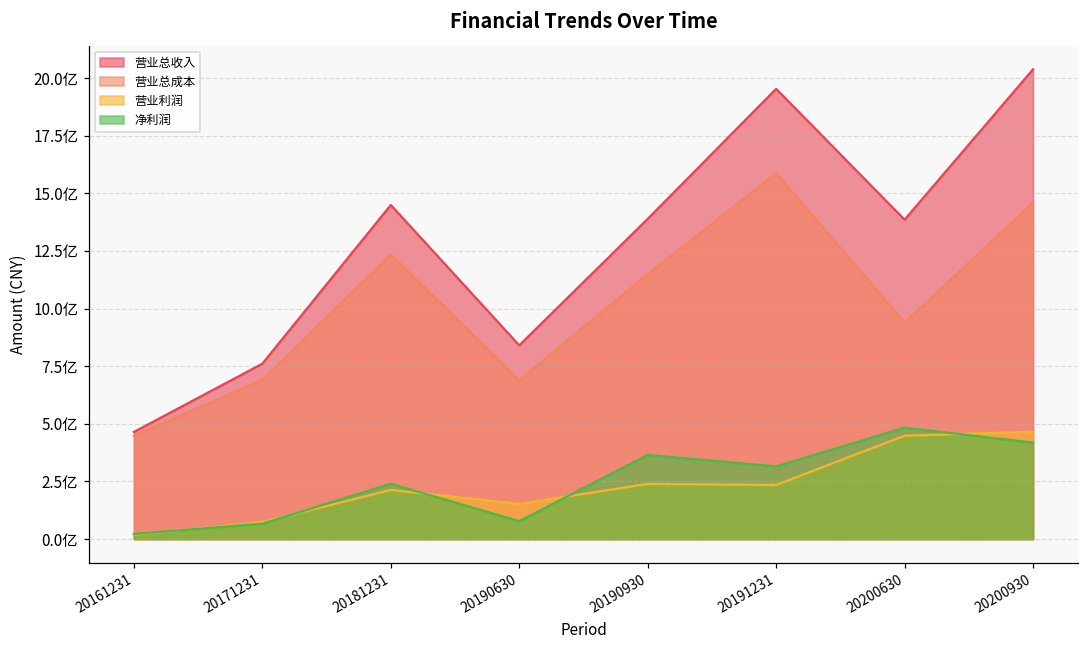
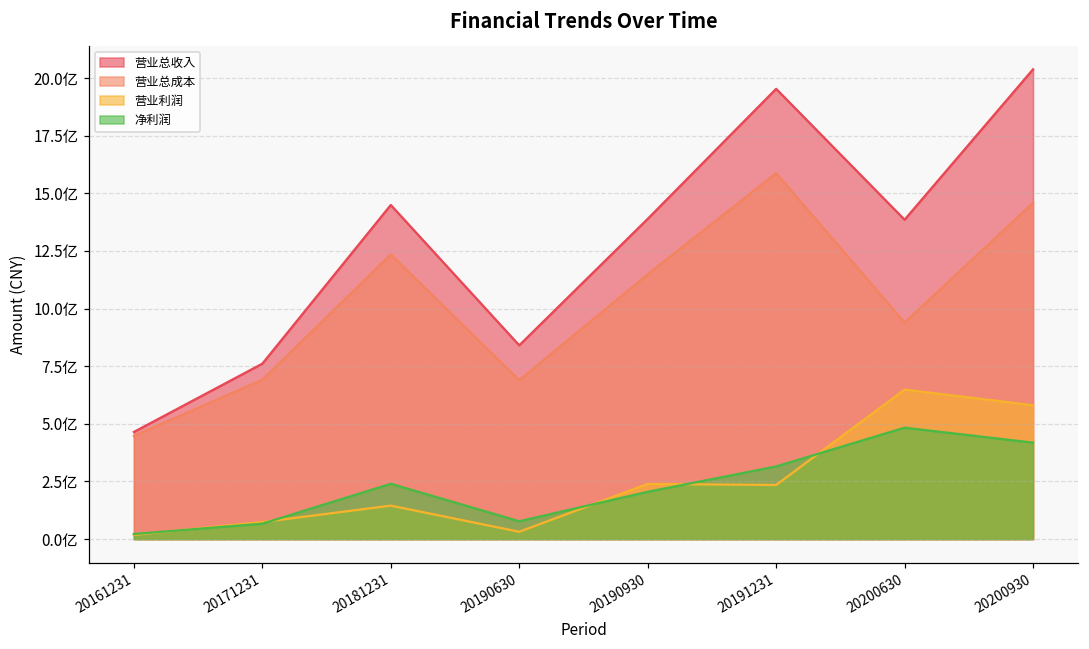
  {
    "营业利润": {
-     "20181231": "2.1亿",
-     "20190630": "1.5亿",
+     "20181231": "1.5亿",
+     "20190630": "0.3亿",
      "20190930": "2.4亿",
      "20191231": "2.3亿",
-     "20200630": "4.5亿",
-     "20200930": "4.7亿"
+     "20200630": "6.5亿",
+     "20200930": "5.8亿"
    },
    "净利润": {
      "20181231": "2.4亿",
      "20190630": "0.8亿",
-     "20190930": "3.7亿",
+     "20190930": "2.1亿",
      "20191231": "3.2亿",
      "20200630": "4.8亿",
      "20200930": "4.2亿"
    }
  }
